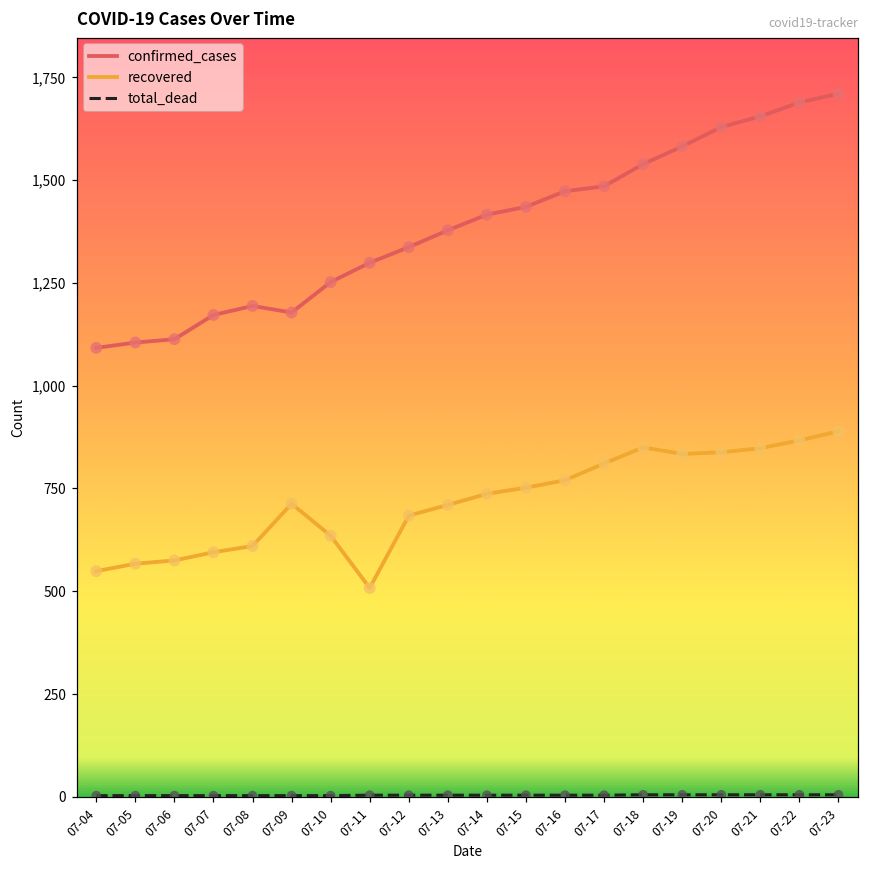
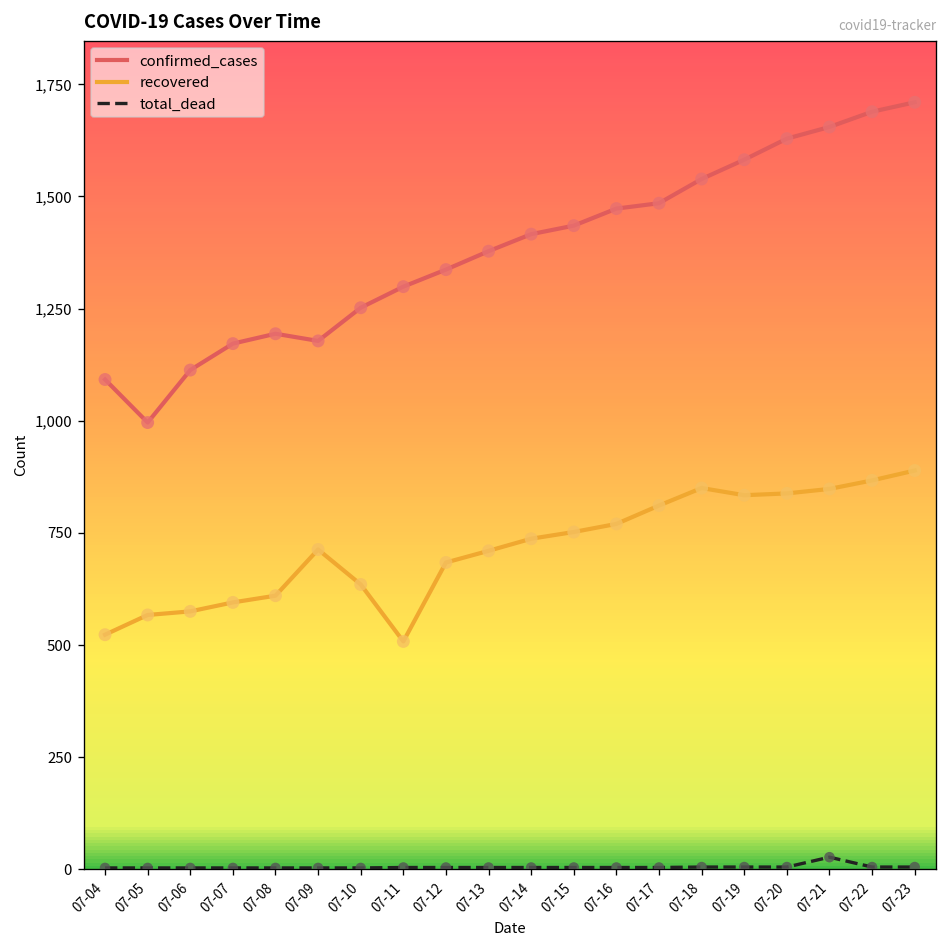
  {
    "confirmed_cases": {
      "07-04": "1,090",
-     "07-05": "1,110",
+     "07-05": "1,000",
      "07-06": "1,110",
      "07-07": "1,170",
      "07-08": "1,190",
      "07-09": "1,180",
      "07-10": "1,250",
      "07-11": "1,300",
      "07-12": "1,340",
      "07-13": "1,380",
      "07-14": "1,420",
      "07-15": "1,440",
      "07-16": "1,470",
      "07-17": "1,490",
      "07-18": "1,540",
      "07-19": "1,580",
      "07-20": "1,630",
      "07-21": "1,660",
      "07-22": "1,690",
      "07-23": "1,710"
    },
    "recovered": {
-     "07-04": "550",
+     "07-04": "520",
      "07-05": "570",
      "07-06": "580",
      "07-07": "600",
      "07-08": "610",
      "07-09": "710",
      "07-10": "640",
      "07-11": "510",
      "07-12": "680",
      "07-13": "710",
      "07-14": "740",
      "07-15": "750",
      "07-16": "770",
      "07-17": "810",
      "07-18": "850",
      "07-19": "830",
      "07-20": "840",
      "07-21": "850",
      "07-22": "870",
      "07-23": "890"
    },
    "total_dead": {
      "07-04": "0",
      "07-05": "0",
      "07-06": "0",
      "07-07": "0",
      "07-08": "0",
      "07-09": "0",
      "07-10": "0",
      "07-11": "0",
      "07-12": "0",
      "07-13": "0",
      "07-14": "0",
      "07-15": "0",
      "07-16": "0",
      "07-17": "0",
      "07-18": "10",
      "07-19": "10",
      "07-20": "10",
-     "07-21": "10",
+     "07-21": "30",
      "07-22": "10",
      "07-23": "10"
    }
  }
